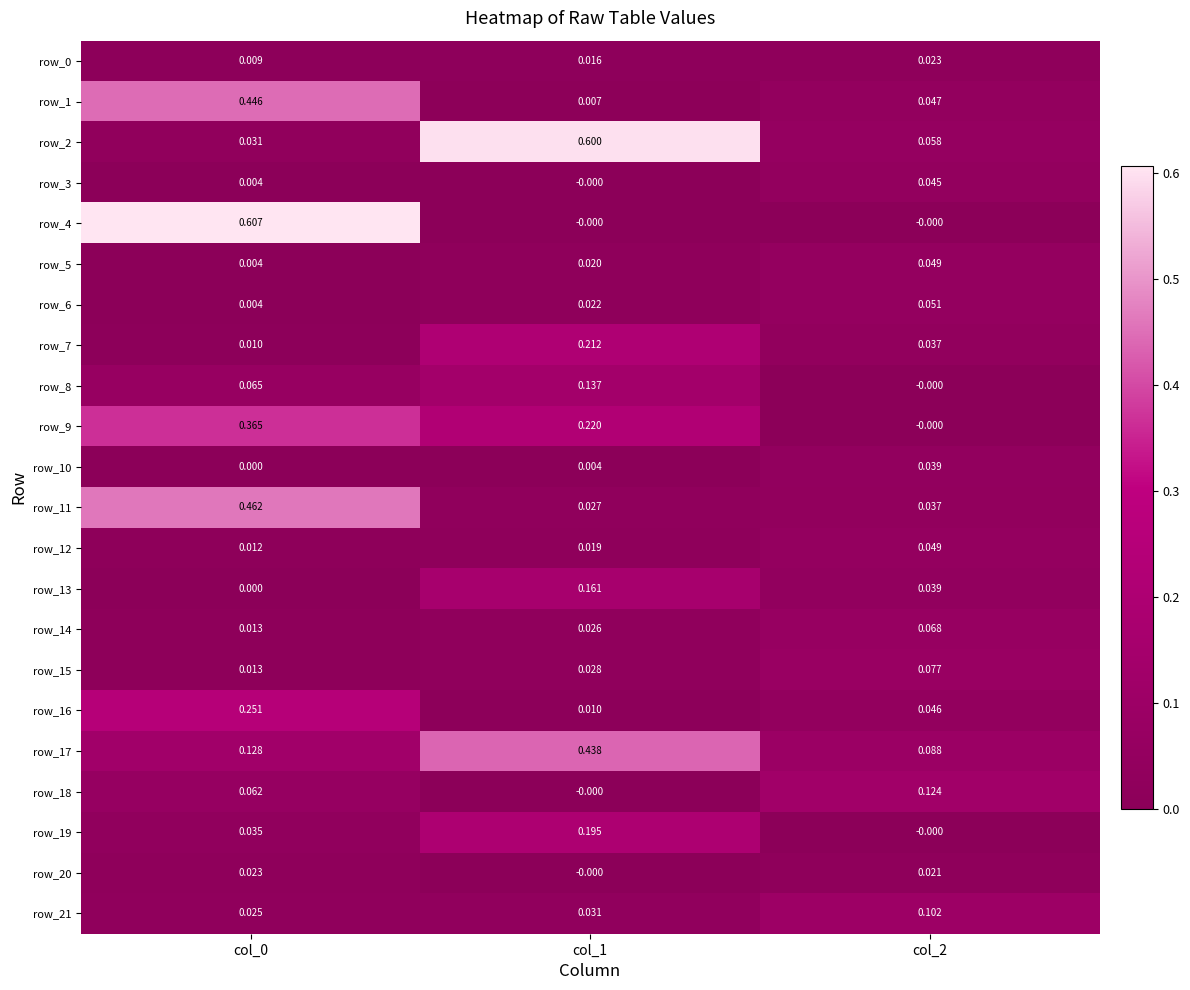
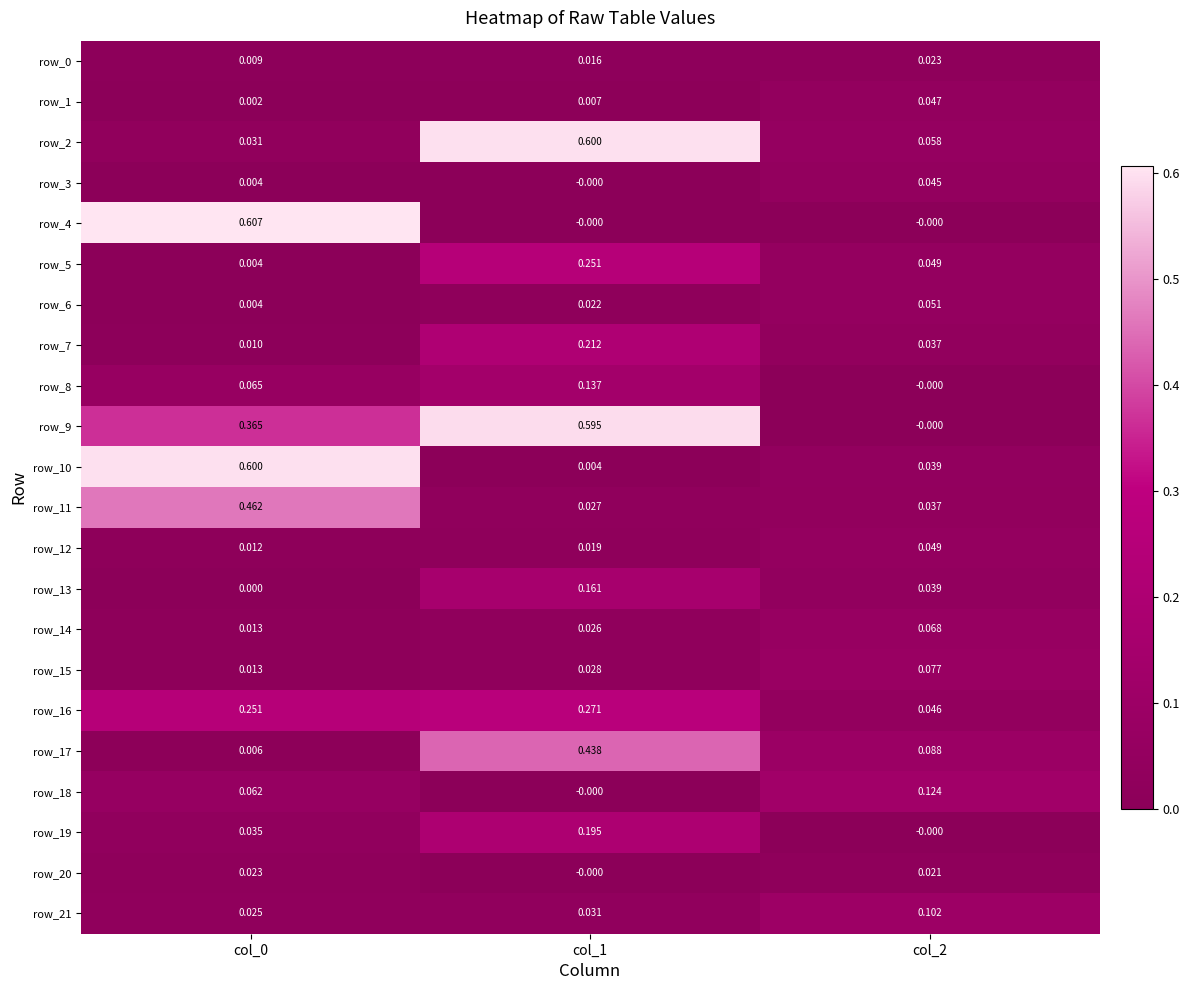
  {
    "row_0": {
      "col_0": 0.009,
      "col_1": 0.016,
      "col_2": 0.023
    },
    "row_1": {
-     "col_0": 0.446,
+     "col_0": 0.002,
      "col_1": 0.007,
      "col_2": 0.047
    },
    "row_2": {
      "col_0": 0.031,
      "col_1": 0.600,
      "col_2": 0.058
    },
    "row_3": {
      "col_0": 0.004,
      "col_1": -0.000,
      "col_2": 0.045
    },
    "row_4": {
      "col_0": 0.607,
      "col_1": -0.000,
      "col_2": -0.000
    },
    "row_5": {
      "col_0": 0.004,
-     "col_1": 0.020,
+     "col_1": 0.251,
      "col_2": 0.049
    },
    "row_6": {
      "col_0": 0.004,
      "col_1": 0.022,
      "col_2": 0.051
    },
    "row_7": {
      "col_0": 0.010,
      "col_1": 0.212,
      "col_2": 0.037
    },
    "row_8": {
      "col_0": 0.065,
      "col_1": 0.137,
      "col_2": -0.000
    },
    "row_9": {
      "col_0": 0.365,
-     "col_1": 0.220,
+     "col_1": 0.595,
      "col_2": -0.000
    },
    "row_10": {
-     "col_0": 0.000,
+     "col_0": 0.600,
      "col_1": 0.004,
      "col_2": 0.039
    },
    "row_11": {
      "col_0": 0.462,
      "col_1": 0.027,
      "col_2": 0.037
    },
    "row_12": {
      "col_0": 0.012,
      "col_1": 0.019,
      "col_2": 0.049
    },
    "row_13": {
      "col_0": 0.000,
      "col_1": 0.161,
      "col_2": 0.039
    },
    "row_14": {
      "col_0": 0.013,
      "col_1": 0.026,
      "col_2": 0.068
    },
    "row_15": {
      "col_0": 0.013,
      "col_1": 0.028,
      "col_2": 0.077
    },
    "row_16": {
      "col_0": 0.251,
-     "col_1": 0.010,
+     "col_1": 0.271,
      "col_2": 0.046
    },
    "row_17": {
-     "col_0": 0.128,
+     "col_0": 0.006,
      "col_1": 0.438,
      "col_2": 0.088
    },
    "row_18": {
      "col_0": 0.062,
      "col_1": -0.000,
      "col_2": 0.124
    },
    "row_19": {
      "col_0": 0.035,
      "col_1": 0.195,
      "col_2": -0.000
    },
    "row_20": {
      "col_0": 0.023,
      "col_1": -0.000,
      "col_2": 0.021
    },
    "row_21": {
      "col_0": 0.025,
      "col_1": 0.031,
      "col_2": 0.102
    }
  }
